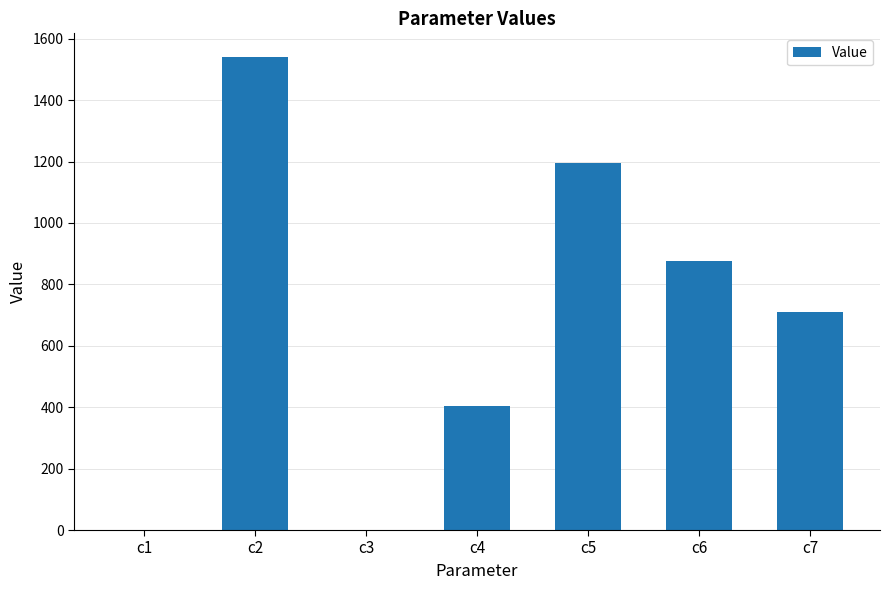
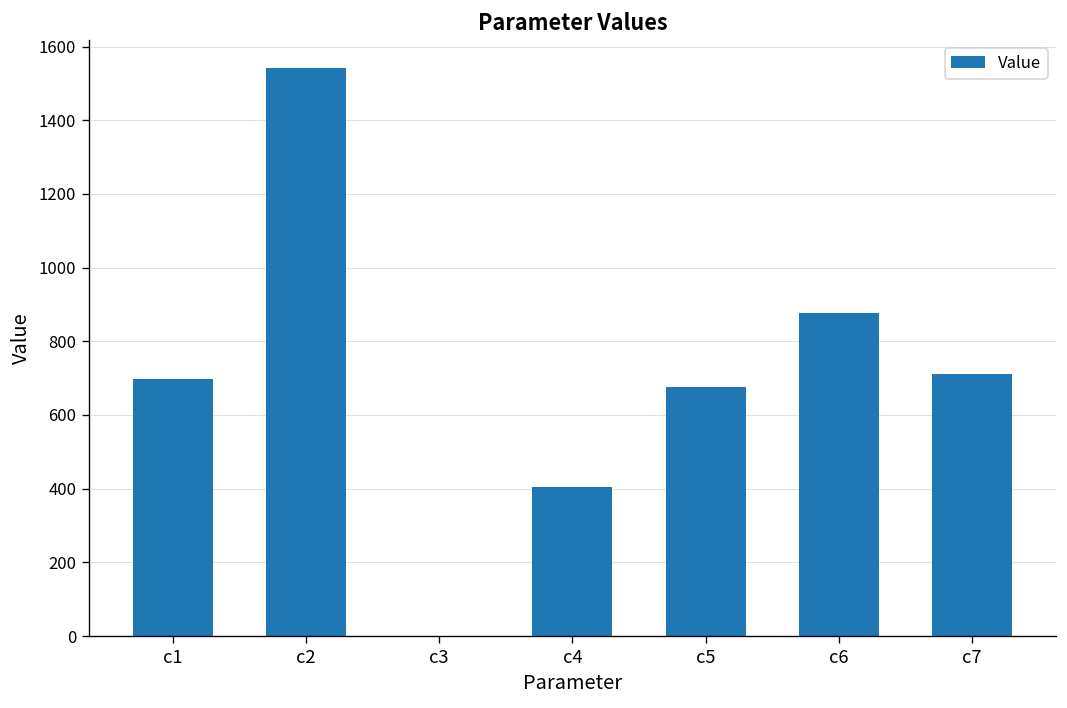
  {
-   "c1": 0,
+   "c1": 700,
    "c2": 1540,
    "c4": 400,
-   "c5": 1200,
+   "c5": 680,
    "c6": 880,
    "c7": 710
  }
